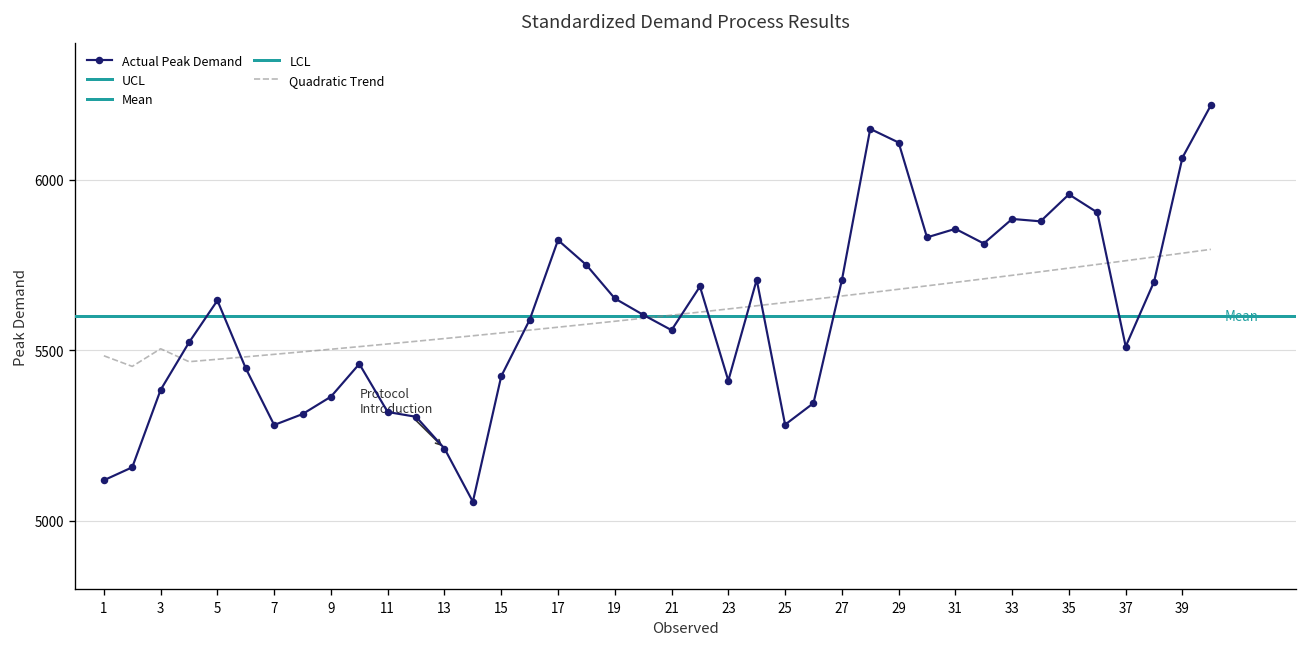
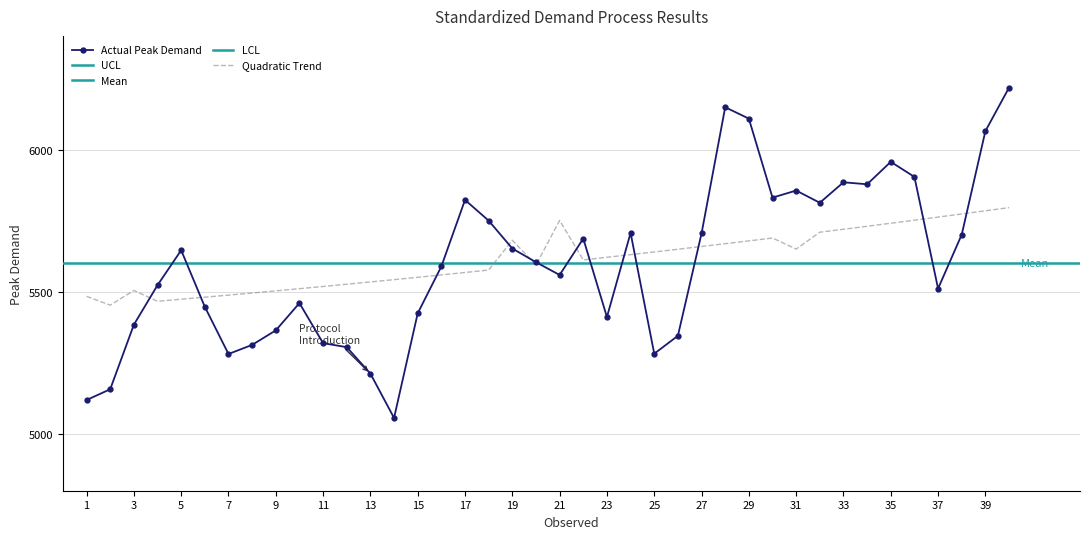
  {
    "Actual Peak Demand": {
      "1": 5120,
      "3": 5380,
      "5": 5650,
      "7": 5280,
      "9": 5360,
      "11": 5320,
      "13": 5210,
      "15": 5420,
      "17": 5820,
      "19": 5650,
      "21": 5560,
      "23": 5410,
      "25": 5280,
      "27": 5710,
      "29": 6110,
      "31": 5860,
      "33": 5890,
      "35": 5960,
      "37": 5510,
      "39": 6070
    },
    "Quadratic Trend": {
      "1": 5480,
      "3": 5500,
      "5": 5470,
      "7": 5490,
      "9": 5500,
      "11": 5520,
      "13": 5530,
      "15": 5550,
      "17": 5570,
-     "19": 5590,
-     "21": 5600,
+     "19": 5680,
+     "21": 5750,
      "23": 5620,
      "25": 5640,
      "27": 5660,
      "29": 5680,
-     "31": 5700,
+     "31": 5650,
      "33": 5720,
      "35": 5740,
      "37": 5760,
      "39": 5780
    }
  }
